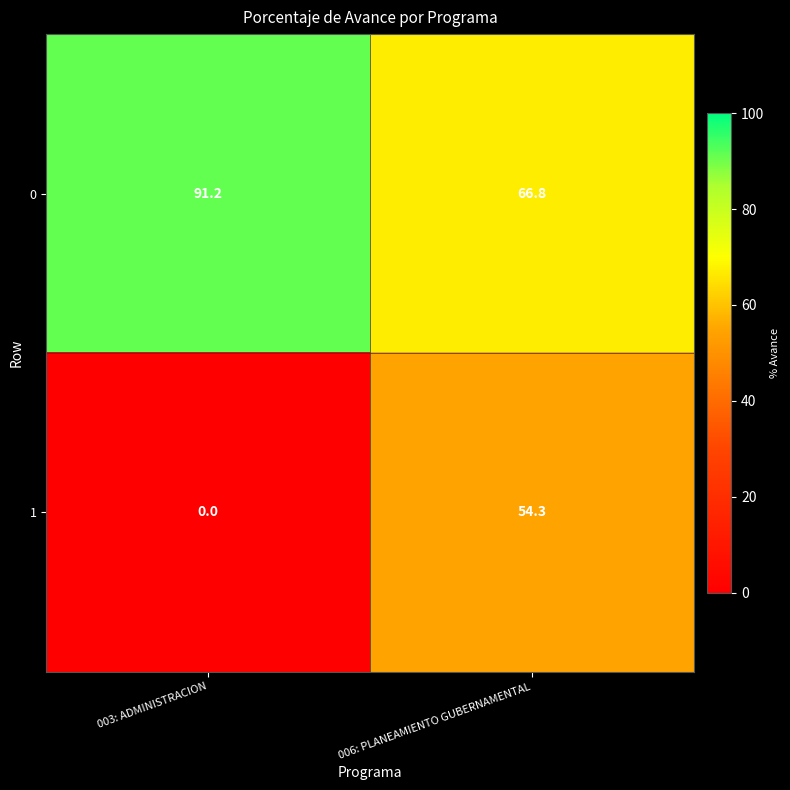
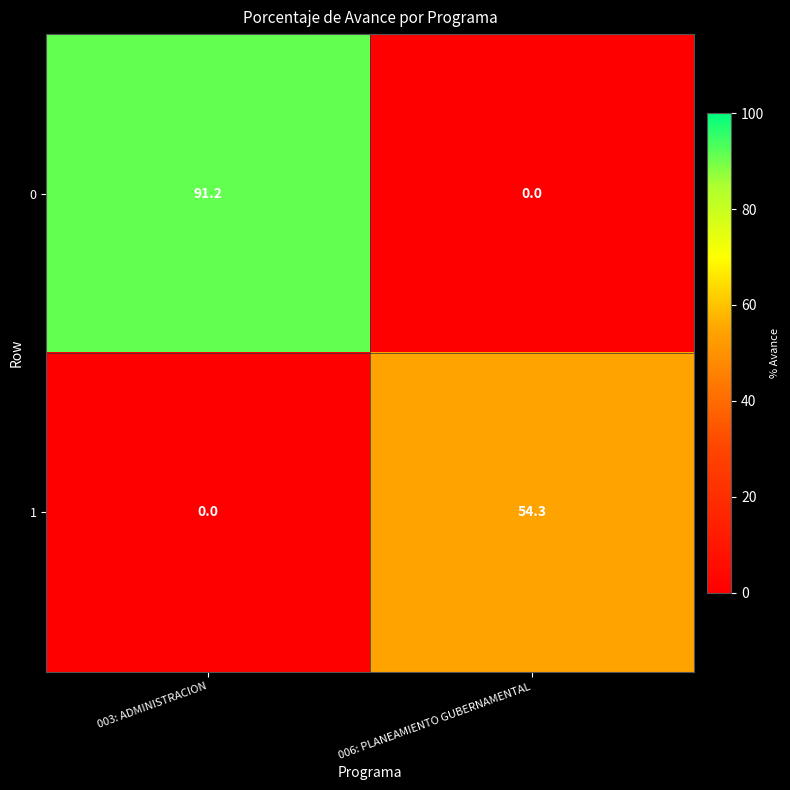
  {
    "0": {
      "003: ADMINISTRACION": 91.2,
-     "006: PLANEAMIENTO GUBERNAMENTAL": 66.8
+     "006: PLANEAMIENTO GUBERNAMENTAL": 0.0
    },
    "1": {
      "003: ADMINISTRACION": 0.0,
      "006: PLANEAMIENTO GUBERNAMENTAL": 54.3
    }
  }
